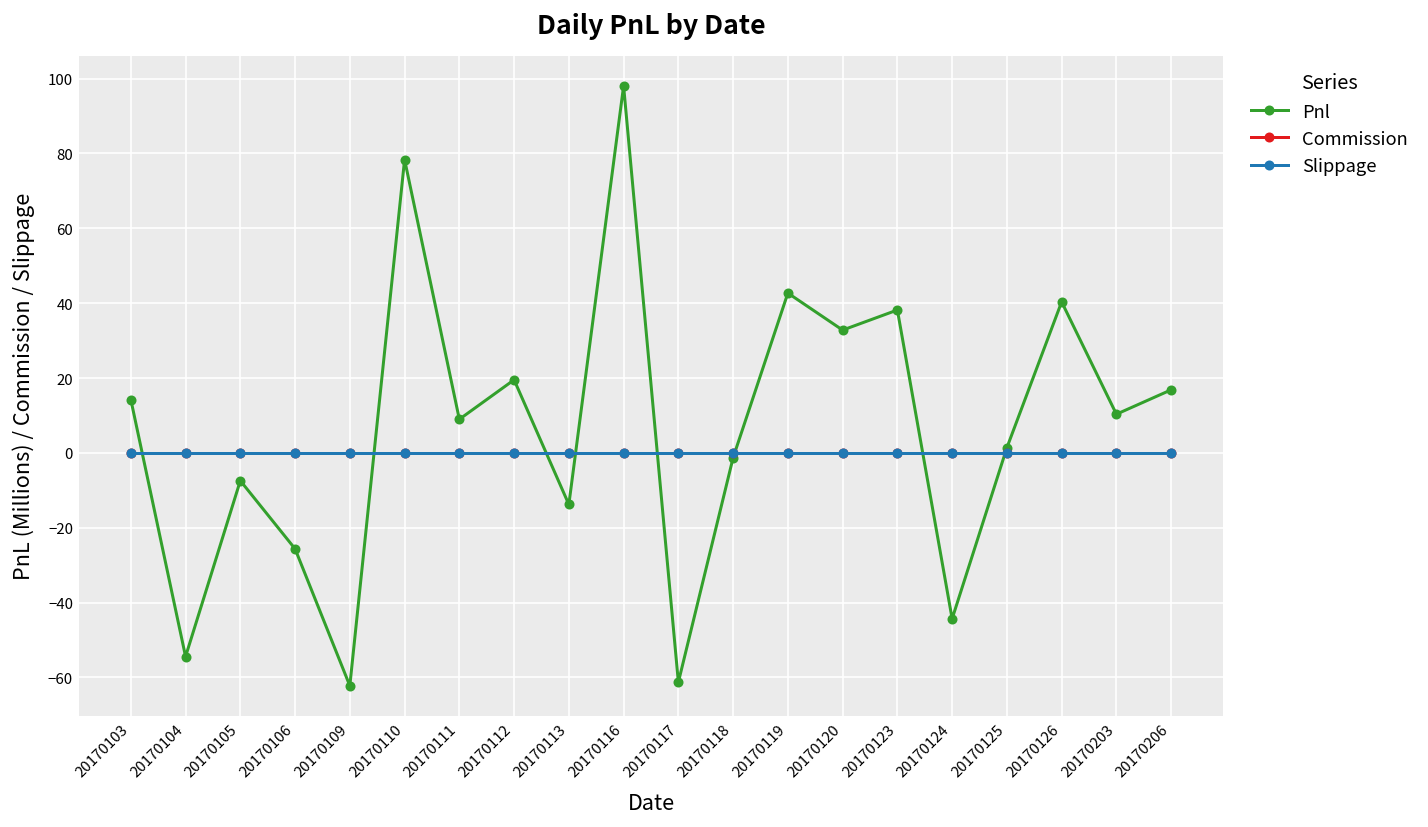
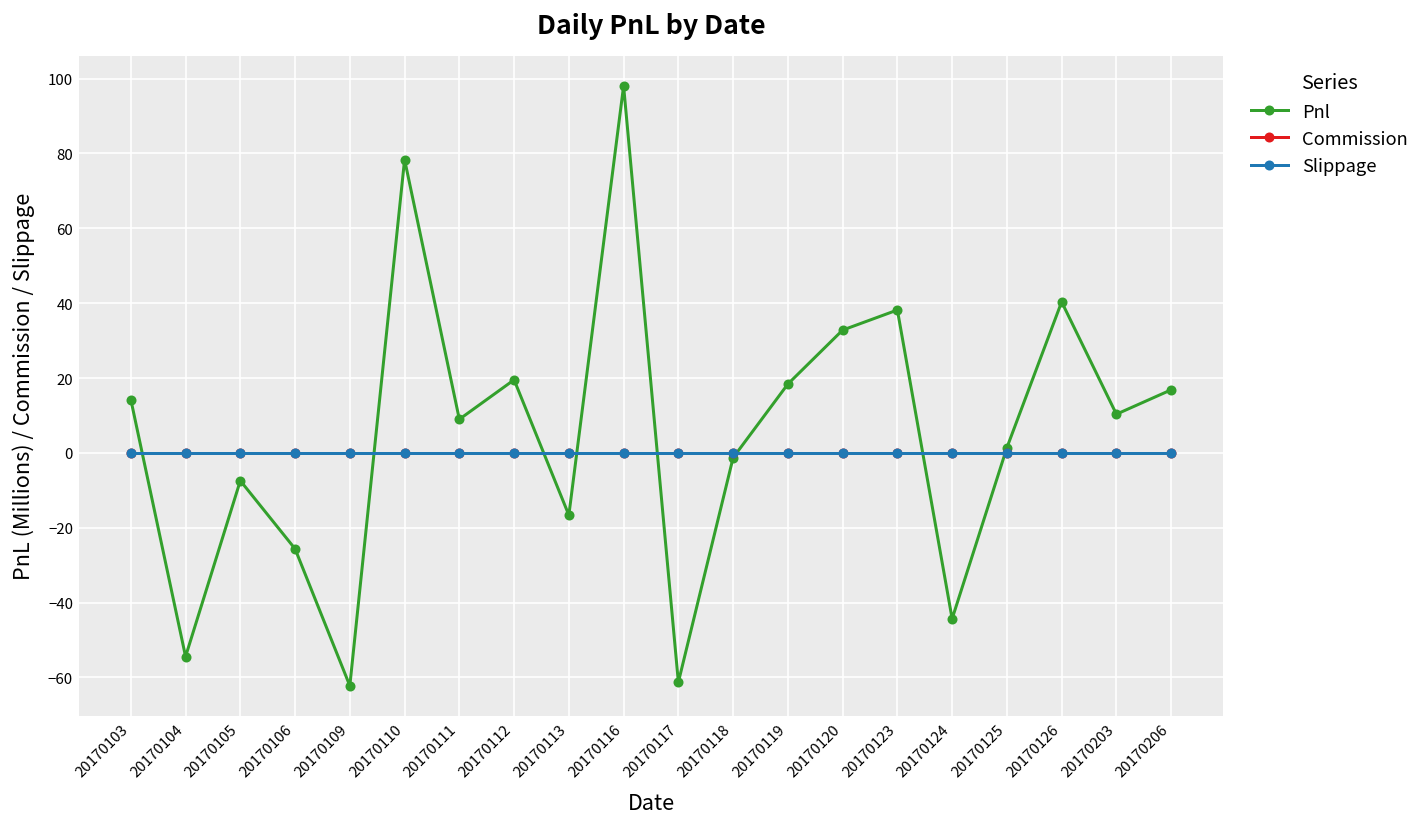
  {
    "Pnl": {
      "20170103": 14,
      "20170104": -54,
      "20170105": -7,
      "20170106": -26,
      "20170109": -62,
      "20170110": 78,
      "20170111": 9,
      "20170112": 20,
-     "20170113": -14,
+     "20170113": -17,
      "20170116": 98,
      "20170117": -61,
      "20170118": -1,
-     "20170119": 43,
+     "20170119": 18,
      "20170120": 33,
      "20170123": 38,
      "20170124": -44,
      "20170125": 1,
      "20170126": 40,
      "20170203": 10,
      "20170206": 17
    },
    "Slippage": {
      "20170103": 0,
      "20170104": 0,
      "20170105": 0,
      "20170106": 0,
      "20170109": 0,
      "20170110": 0,
      "20170111": 0,
      "20170112": 0,
      "20170113": 0,
      "20170116": 0,
      "20170117": 0,
      "20170118": 0,
      "20170119": 0,
      "20170120": 0,
      "20170123": 0,
      "20170124": 0,
      "20170125": 0,
      "20170126": 0,
      "20170203": 0,
      "20170206": 0
    }
  }
